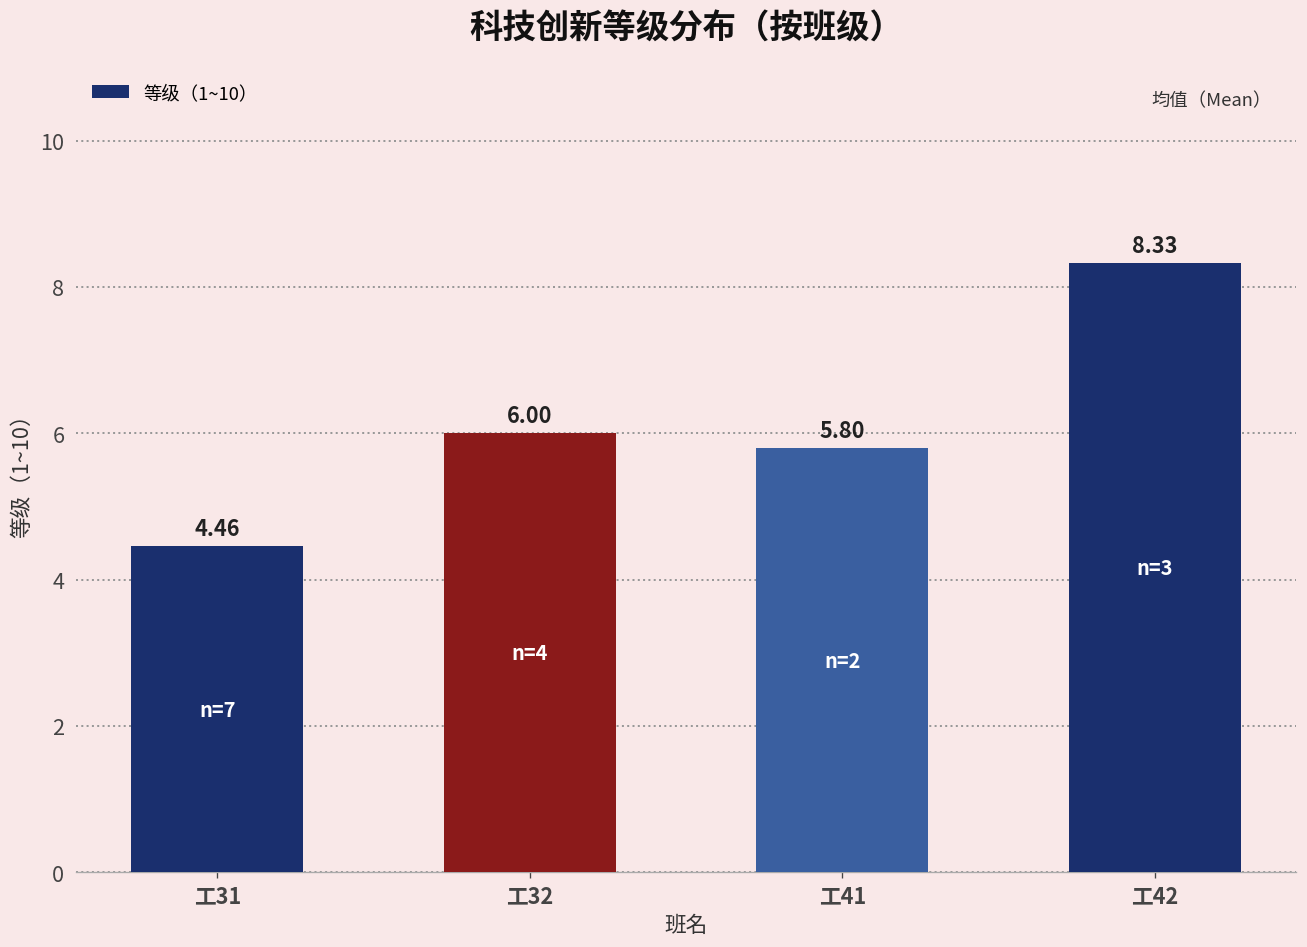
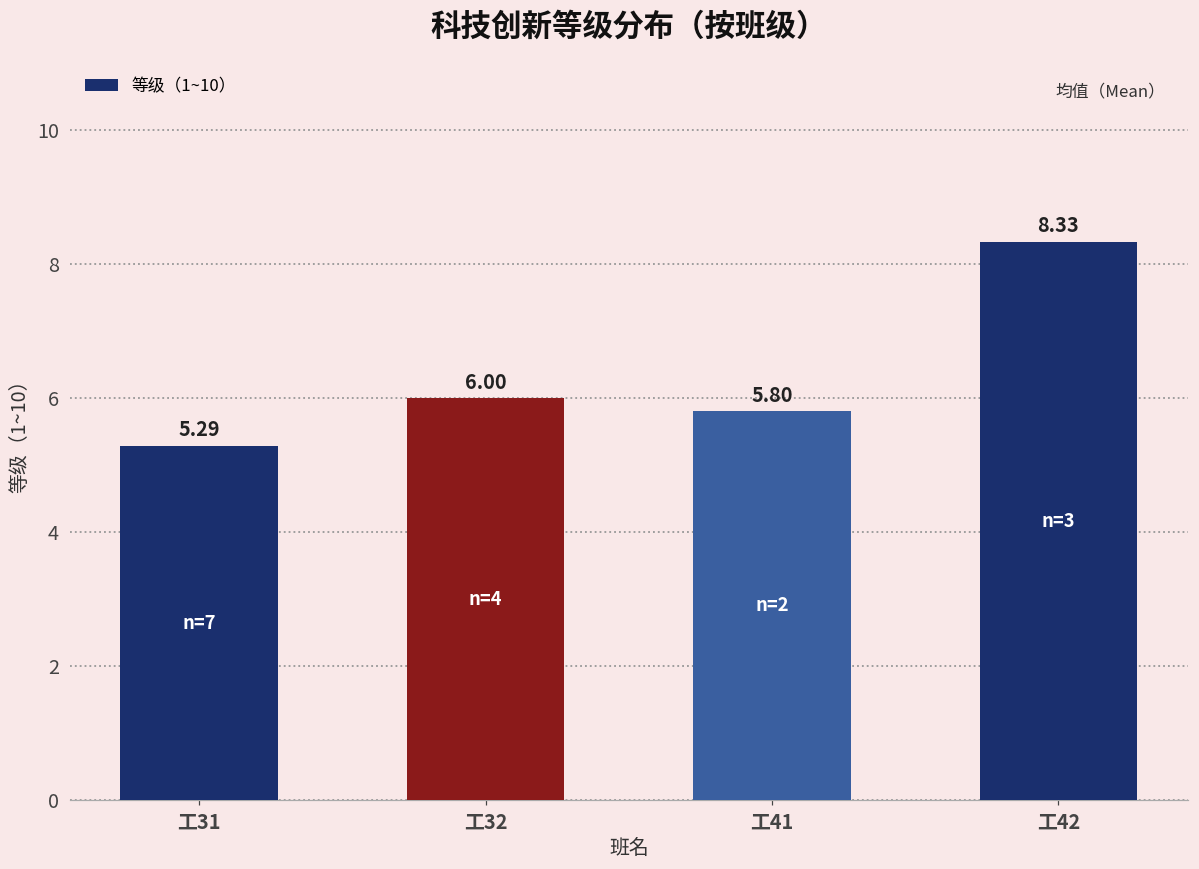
  {
-   "工31": 4.46,
+   "工31": 5.29,
    "工32": 6.00,
    "工41": 5.80,
    "工42": 8.33
  }
